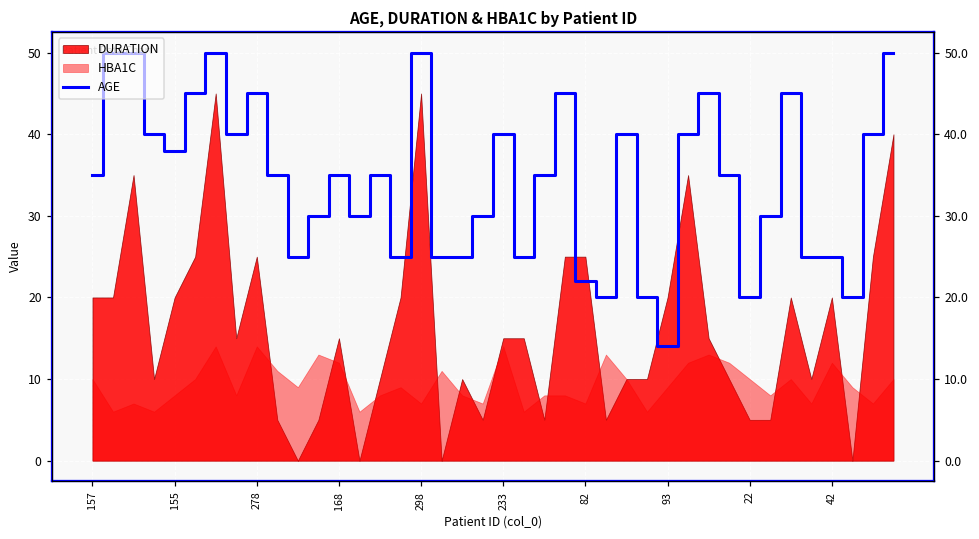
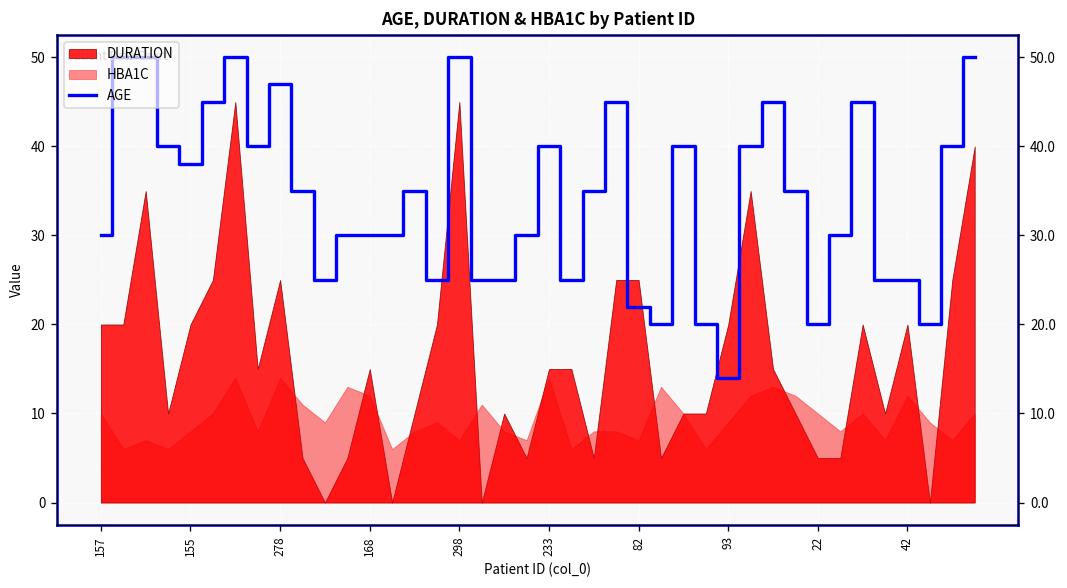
  {
    "AGE": {
-     "157": 35,
+     "157": 30,
      "155": 38,
-     "278": 45,
-     "168": 35,
+     "278": 47,
+     "168": 30,
      "298": 50,
      "233": 40,
      "82": 22,
      "93": 14,
      "42": 25
    }
  }
